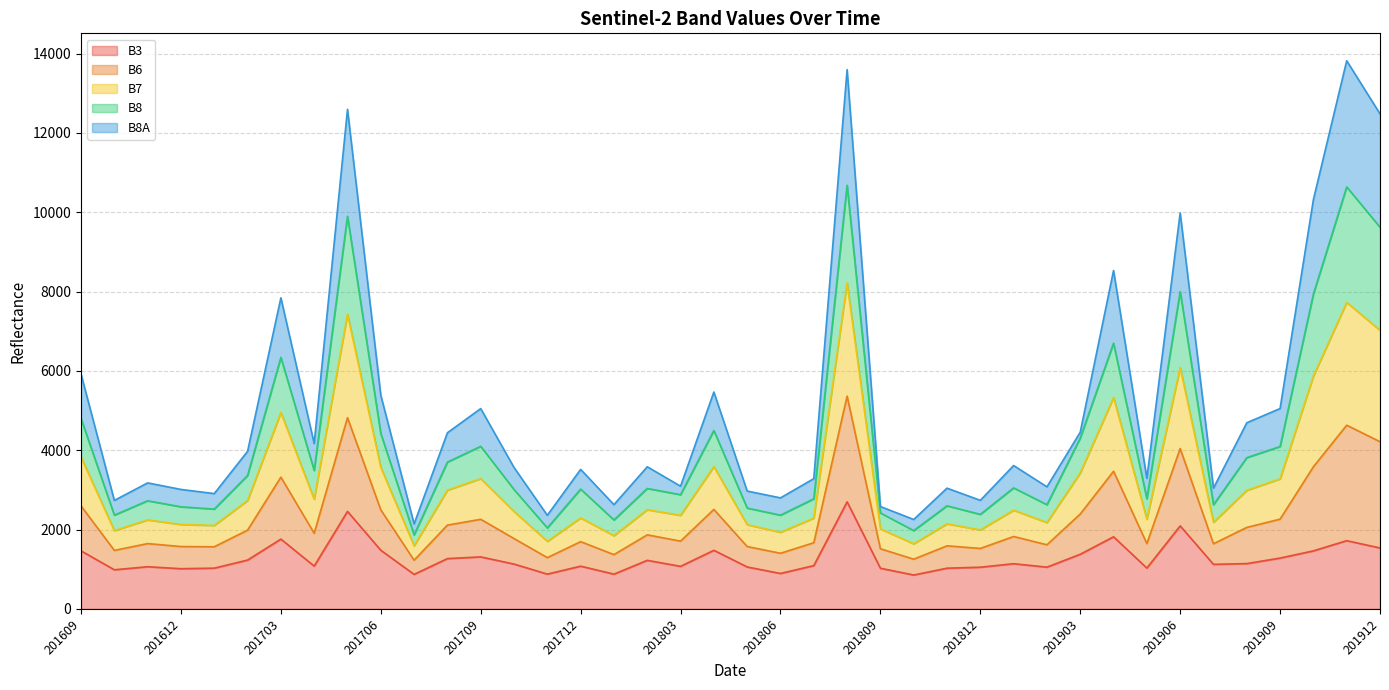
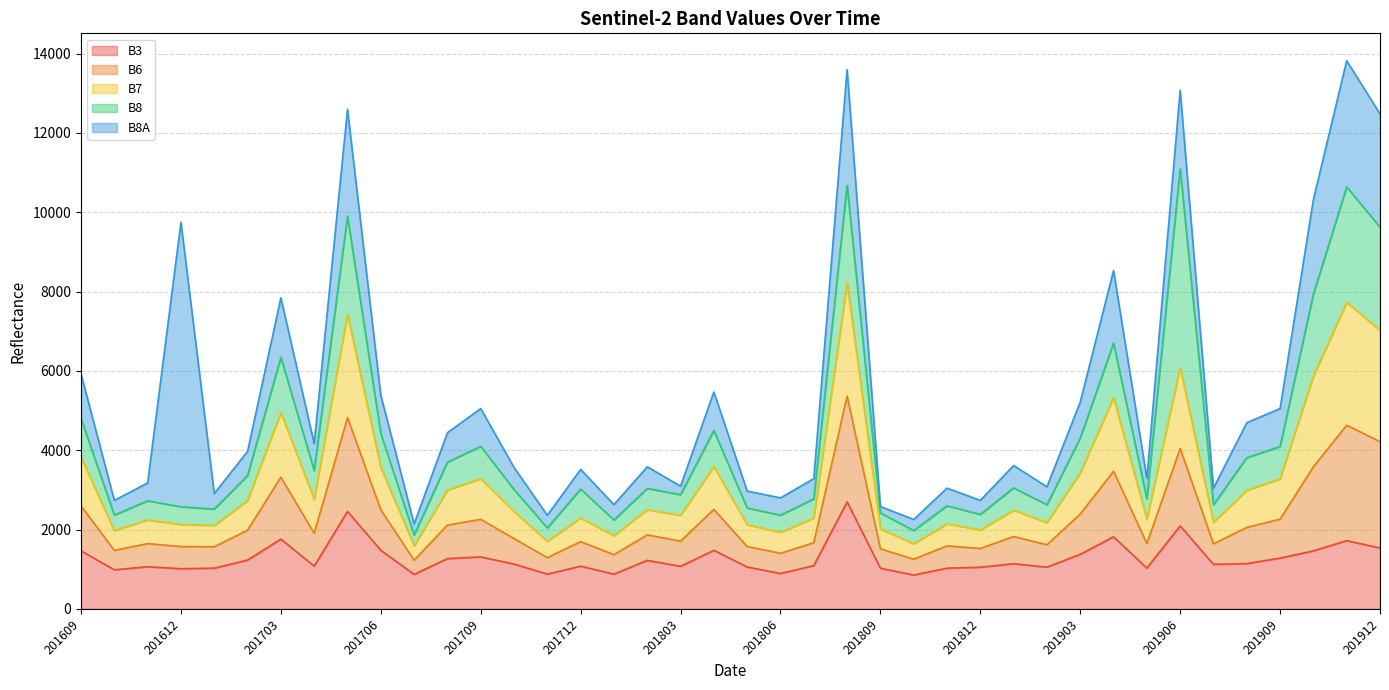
  {
    "B8": {
      "201609": 1000,
      "201612": 400,
      "201703": 1400,
      "201706": 900,
      "201709": 800,
      "201712": 700,
      "201803": 500,
      "201806": 400,
      "201809": 400,
      "201812": 400,
      "201903": 900,
-     "201906": 1900,
+     "201906": 5000,
      "201909": 800,
      "201912": 2600
    },
    "B8A": {
      "201609": 1100,
-     "201612": 400,
+     "201612": 7200,
      "201703": 1500,
      "201706": 1000,
      "201709": 1000,
      "201712": 500,
      "201803": 200,
      "201806": 400,
      "201809": 200,
      "201812": 400,
-     "201903": 100,
+     "201903": 900,
      "201906": 2000,
      "201909": 1000,
      "201912": 2900
    }
  }
